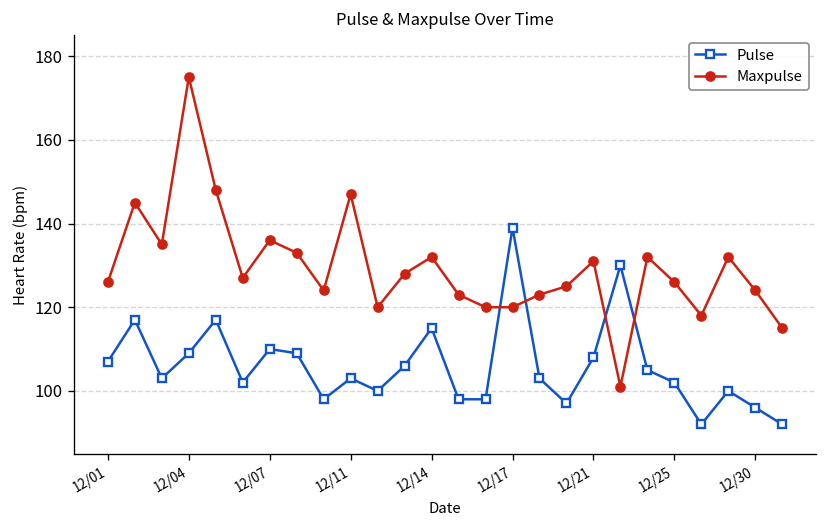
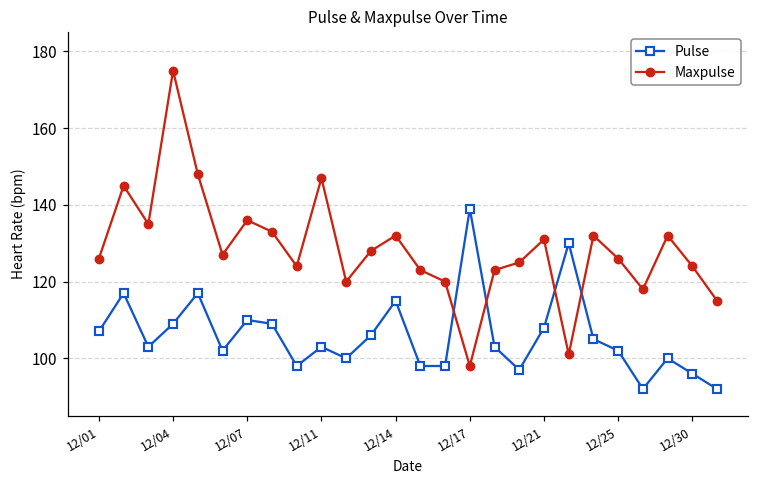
  {
    "Pulse": {
      "12/01": 107,
      "12/04": 109,
      "12/07": 110,
      "12/11": 103,
      "12/14": 115,
      "12/17": 139,
      "12/21": 108,
      "12/25": 102,
      "12/30": 96
    },
    "Maxpulse": {
      "12/01": 126,
      "12/04": 175,
      "12/07": 136,
      "12/11": 147,
      "12/14": 132,
-     "12/17": 120,
+     "12/17": 98,
      "12/21": 131,
      "12/25": 126,
      "12/30": 124
    }
  }
